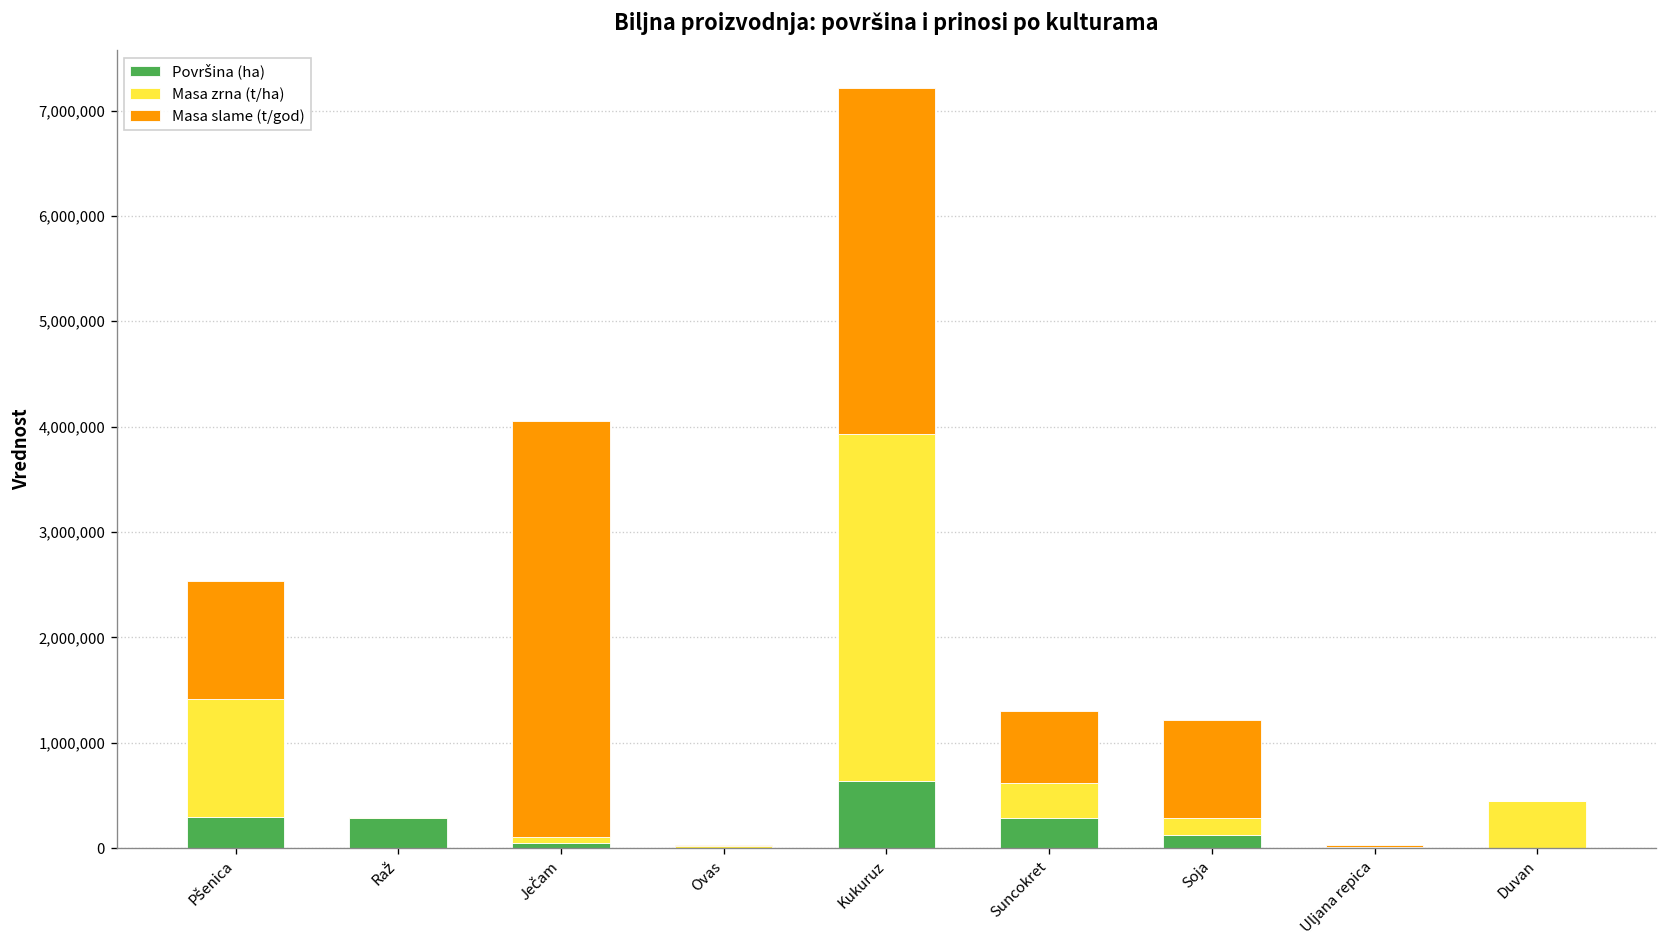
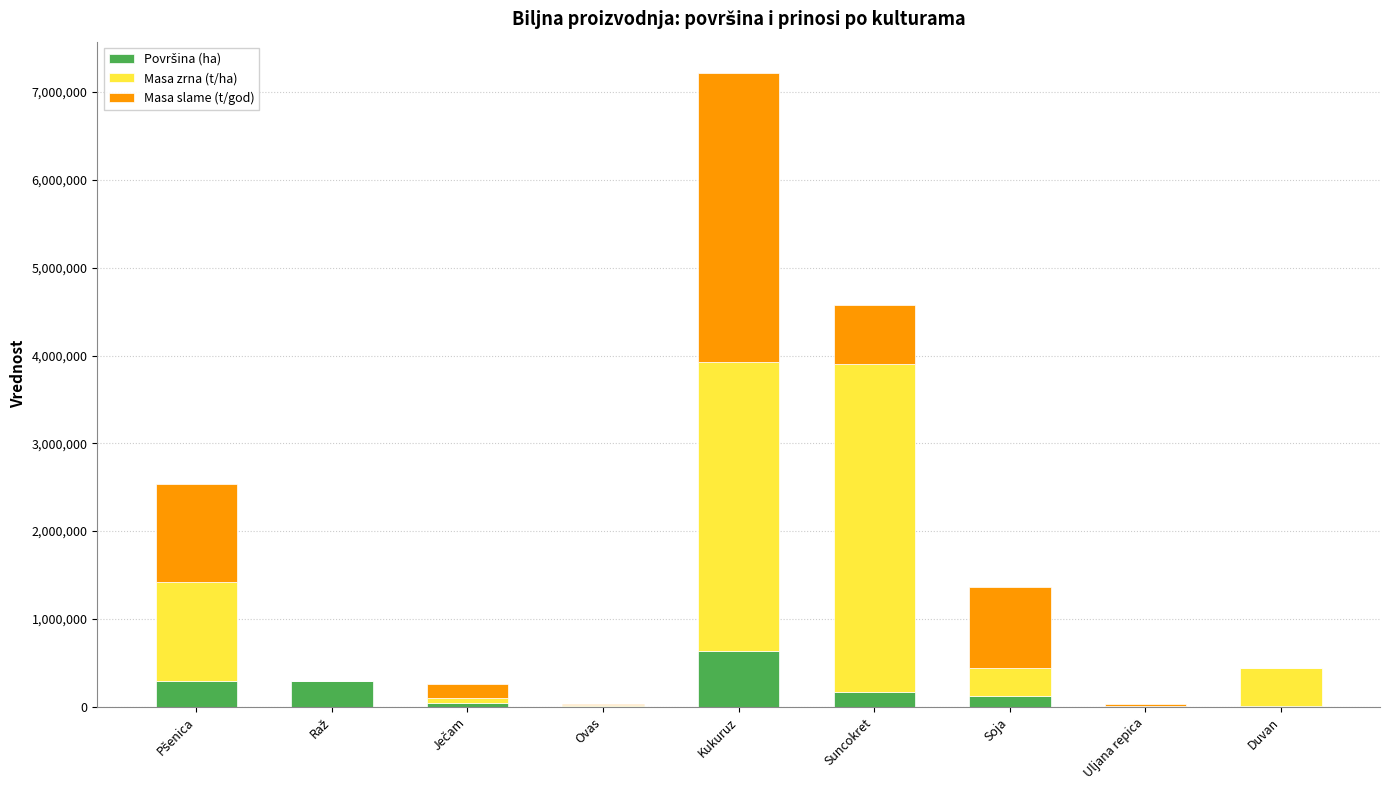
  {
    "Površina (ha)": {
      "Pšenica": "300,000",
      "Raž": "300,000",
      "Ječam": "0",
      "Kukuruz": "600,000",
-     "Suncokret": "300,000",
+     "Suncokret": "200,000",
      "Soja": "100,000"
    },
    "Masa zrna (t/ha)": {
      "Pšenica": "1,100,000",
      "Ječam": "100,000",
      "Kukuruz": "3,300,000",
-     "Suncokret": "300,000",
-     "Soja": "200,000",
+     "Suncokret": "3,700,000",
+     "Soja": "300,000",
      "Duvan": "400,000"
    },
    "Masa slame (t/god)": {
      "Pšenica": "1,100,000",
-     "Ječam": "4,000,000",
+     "Ječam": "200,000",
      "Kukuruz": "3,300,000",
      "Suncokret": "700,000",
      "Soja": "900,000"
    }
  }
